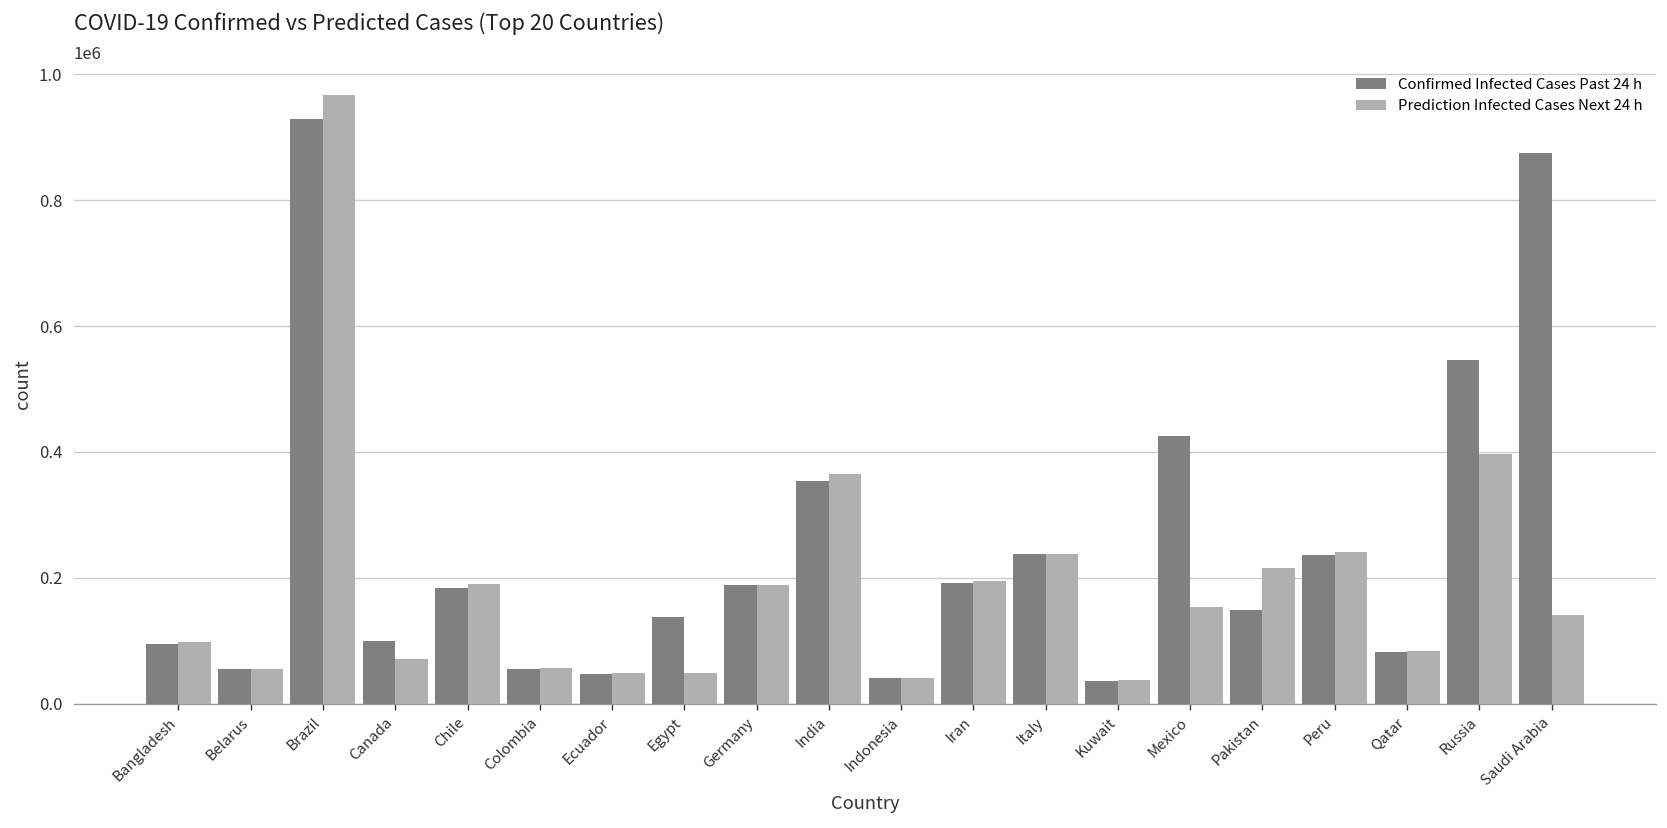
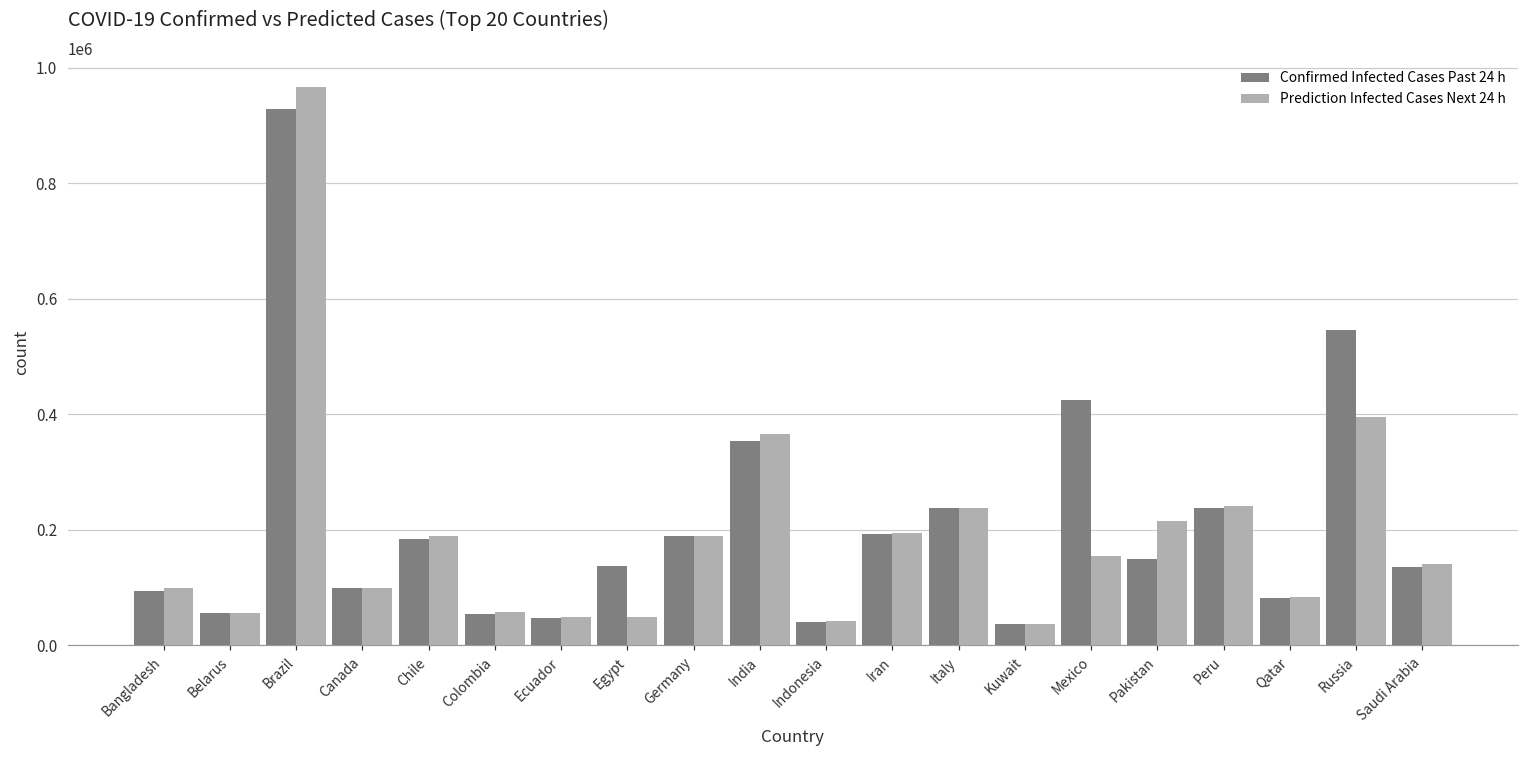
  {
    "Confirmed Infected Cases Past 24 h": {
      "Bangladesh": 90000,
      "Belarus": 60000,
      "Brazil": 930000,
      "Canada": 100000,
      "Chile": 180000,
      "Colombia": 50000,
      "Ecuador": 50000,
      "Egypt": 140000,
      "Germany": 190000,
      "India": 350000,
      "Indonesia": 40000,
      "Iran": 190000,
      "Italy": 240000,
      "Kuwait": 40000,
      "Mexico": 420000,
      "Pakistan": 150000,
      "Peru": 240000,
      "Qatar": 80000,
      "Russia": 550000,
-     "Saudi Arabia": 870000
+     "Saudi Arabia": 140000
    },
    "Prediction Infected Cases Next 24 h": {
      "Bangladesh": 100000,
      "Belarus": 60000,
      "Brazil": 970000,
-     "Canada": 70000,
+     "Canada": 100000,
      "Chile": 190000,
      "Colombia": 60000,
      "Ecuador": 50000,
      "Egypt": 50000,
      "Germany": 190000,
      "India": 370000,
      "Indonesia": 40000,
      "Iran": 200000,
      "Italy": 240000,
      "Kuwait": 40000,
      "Mexico": 150000,
      "Pakistan": 220000,
      "Peru": 240000,
      "Qatar": 80000,
      "Russia": 400000,
      "Saudi Arabia": 140000
    }
  }
